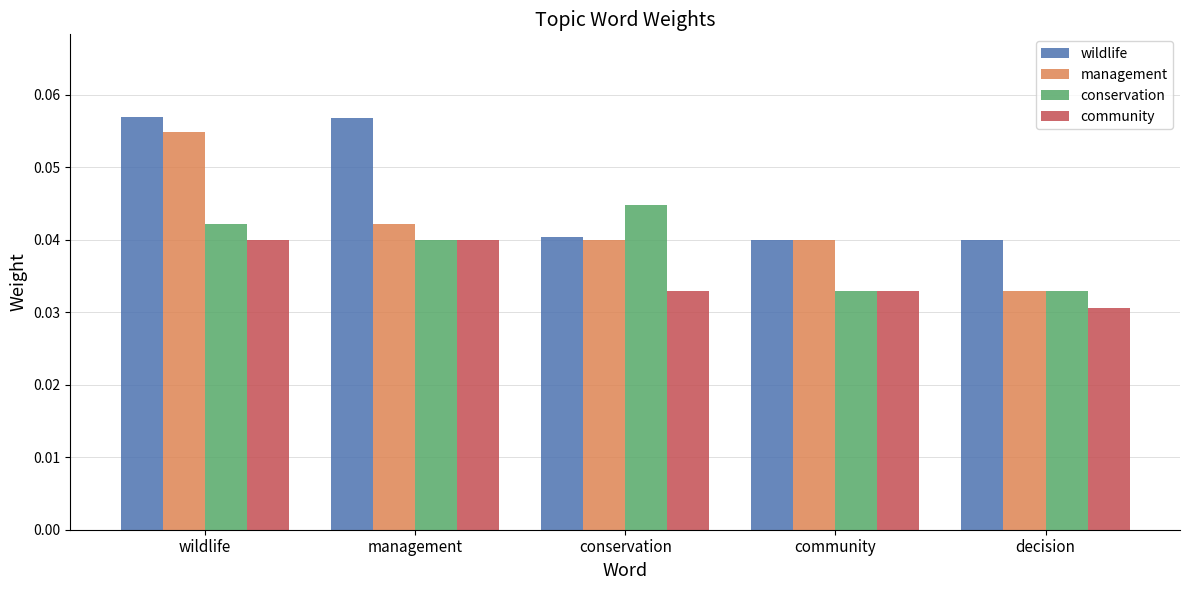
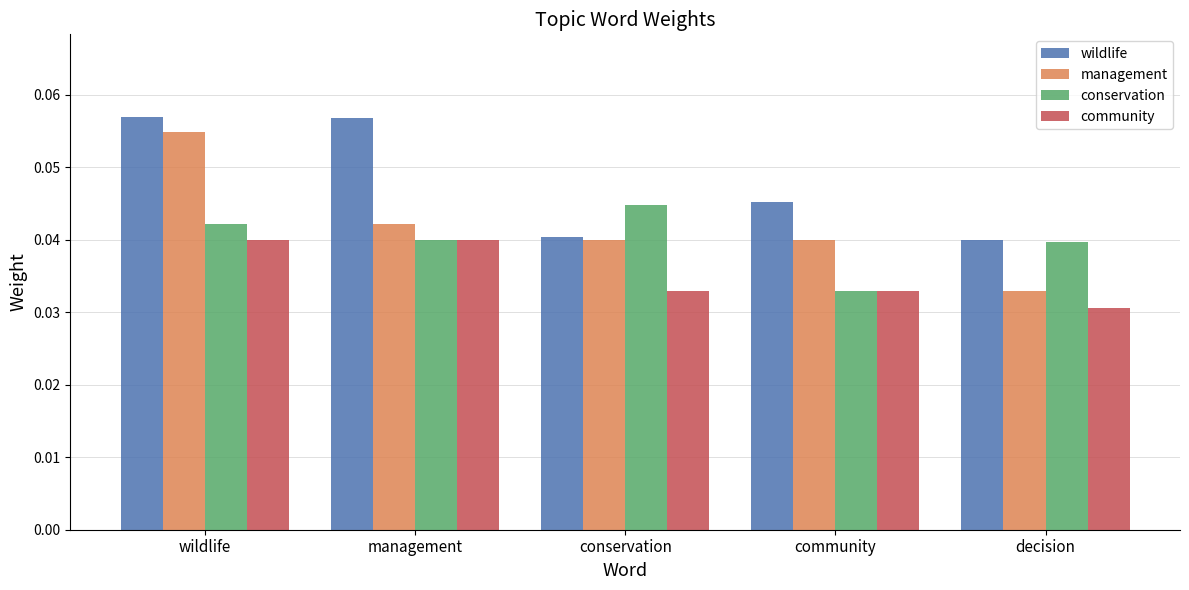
  {
    "wildlife": {
      "wildlife": 0.057,
      "management": 0.057,
      "conservation": 0.040,
-     "community": 0.040,
+     "community": 0.045,
      "decision": 0.040
    },
    "conservation": {
      "wildlife": 0.042,
      "management": 0.040,
      "conservation": 0.045,
      "community": 0.033,
-     "decision": 0.033
+     "decision": 0.040
    }
  }
